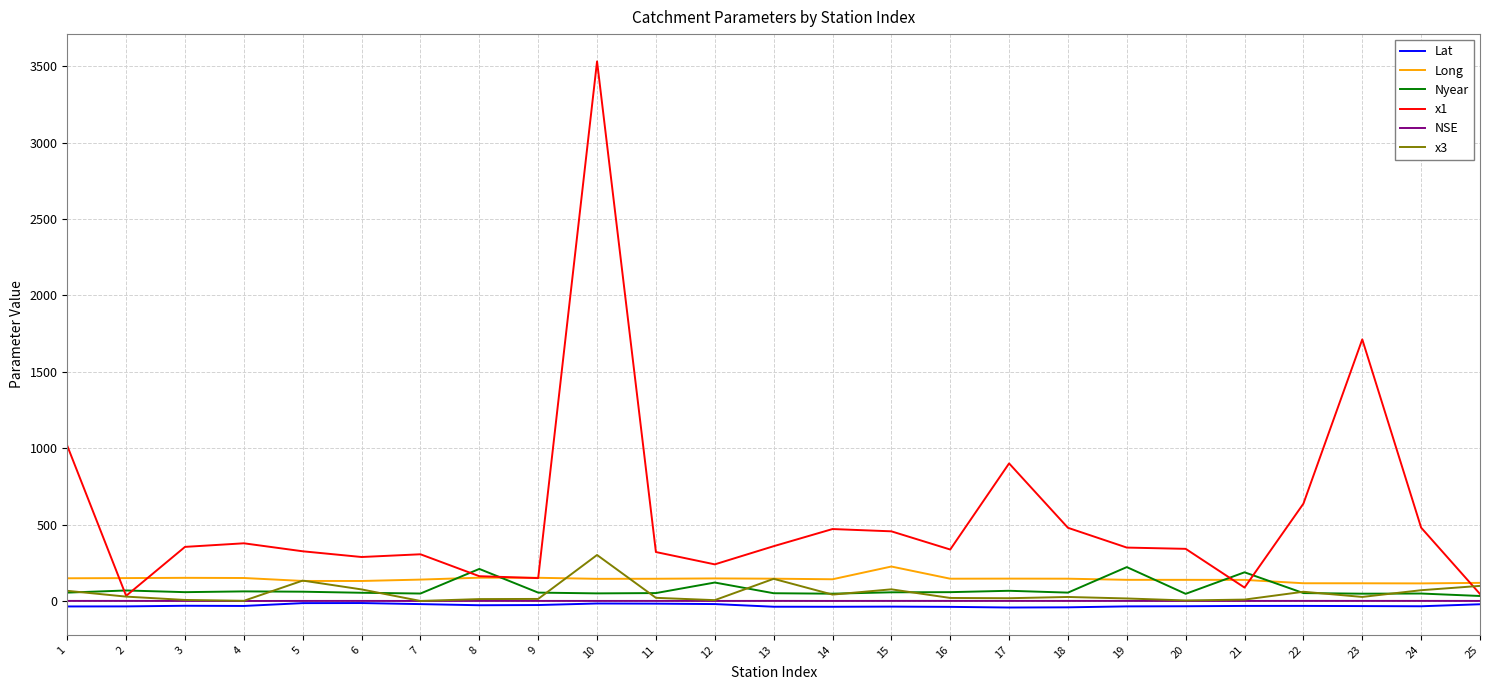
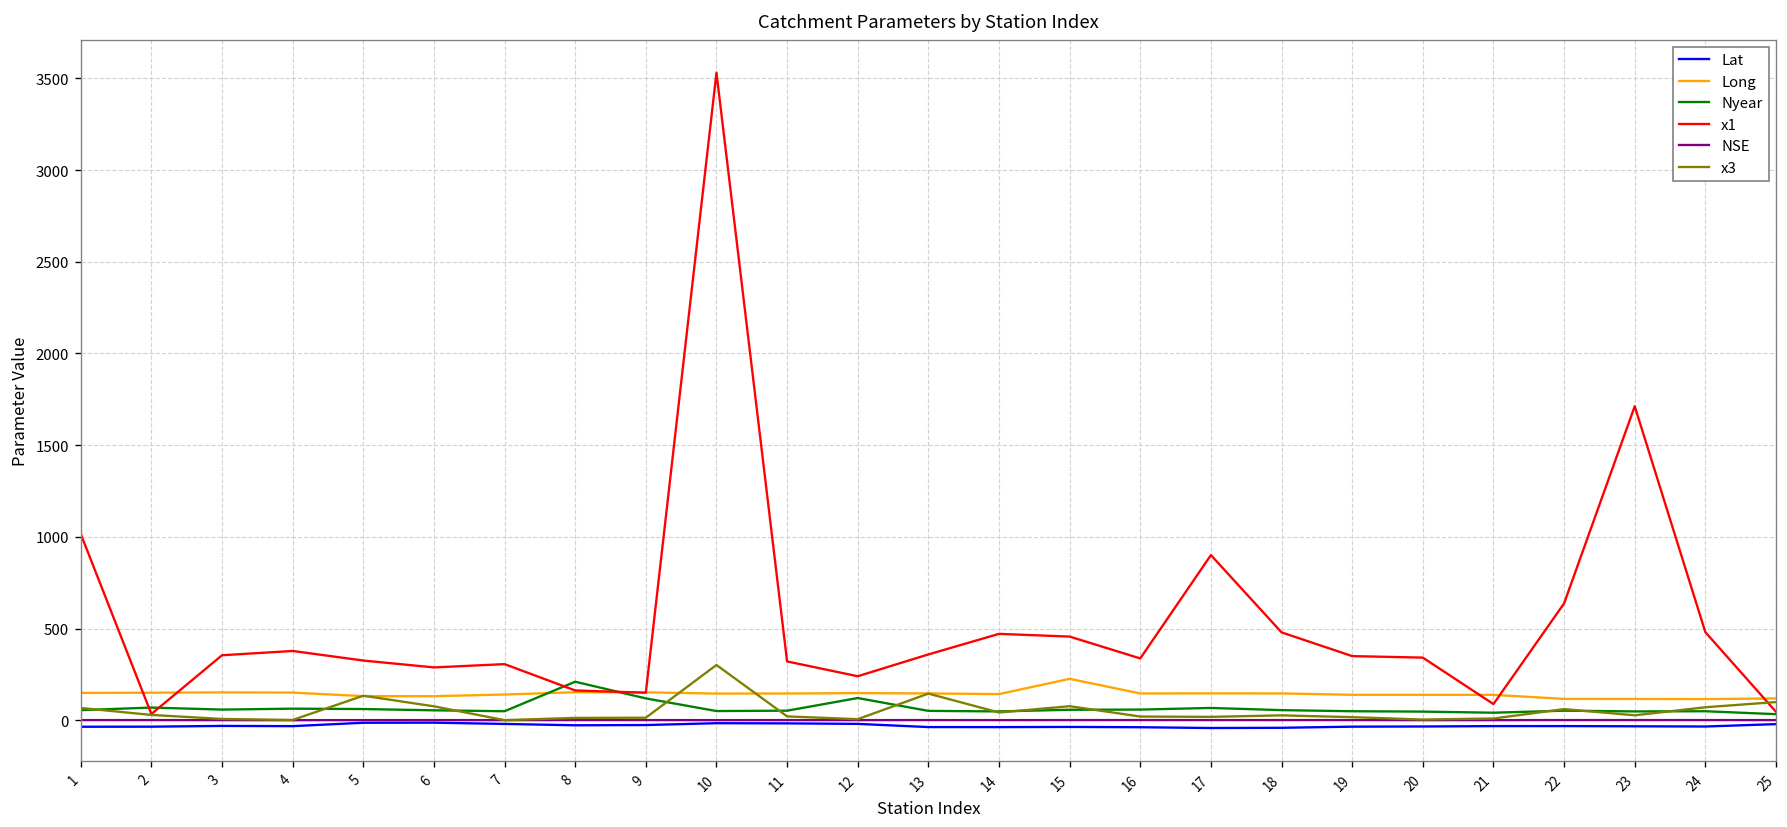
  {
    "Lat": {
      "1": -40,
      "2": -40,
      "3": -30,
      "4": -30,
      "7": -20,
      "8": -30,
      "9": -30,
      "10": -20,
      "11": -20,
      "12": -20,
      "13": -40,
      "14": -40,
      "15": -40,
      "16": -40,
      "17": -40,
      "18": -40,
      "19": -40,
      "20": -30,
      "21": -30,
      "22": -30,
      "23": -30,
      "24": -30,
      "25": -20
    },
    "Long": {
      "1": 150,
      "2": 150,
      "3": 150,
      "4": 150,
      "6": 130,
      "7": 140,
      "10": 150,
      "11": 150,
      "12": 150,
      "14": 140,
      "15": 230,
      "16": 150,
      "17": 150,
      "18": 150,
      "19": 140,
      "20": 140,
      "21": 140,
      "22": 120,
      "23": 120,
      "24": 120,
      "25": 120
    },
    "Nyear": {
      "2": 70,
      "3": 60,
      "4": 60,
      "5": 60,
      "6": 50,
      "7": 50,
      "8": 210,
-     "9": 60,
+     "9": 120,
      "10": 50,
      "11": 50,
      "12": 120,
      "13": 50,
      "15": 60,
      "16": 60,
      "17": 70,
      "18": 60,
-     "19": 220,
+     "19": 50,
      "20": 50,
-     "21": 190,
+     "21": 40,
      "23": 50,
      "24": 50
    },
    "x1": {
      "1": 1020,
      "3": 350,
      "4": 380,
      "5": 330,
      "6": 290,
      "7": 310,
      "10": 3530,
      "11": 320,
      "12": 240,
      "13": 360,
      "14": 470,
      "15": 460,
      "16": 340,
      "17": 900,
      "18": 480,
      "19": 350,
      "20": 340,
      "21": 90,
      "22": 640,
      "23": 1710,
      "24": 480
    },
    "NSE": {
      "1": 0,
      "2": 0,
      "10": 0,
      "11": 0,
      "13": 0,
      "14": 0,
      "15": 0,
      "16": 0,
      "17": 0,
      "18": 0,
      "22": 0,
      "23": 0,
      "24": 0,
      "25": 0
    },
    "x3": {
      "6": 80,
      "10": 300,
      "11": 20,
      "15": 80,
      "16": 20,
      "17": 20,
      "18": 30,
      "23": 30,
      "24": 70,
      "25": 100
    }
  }
